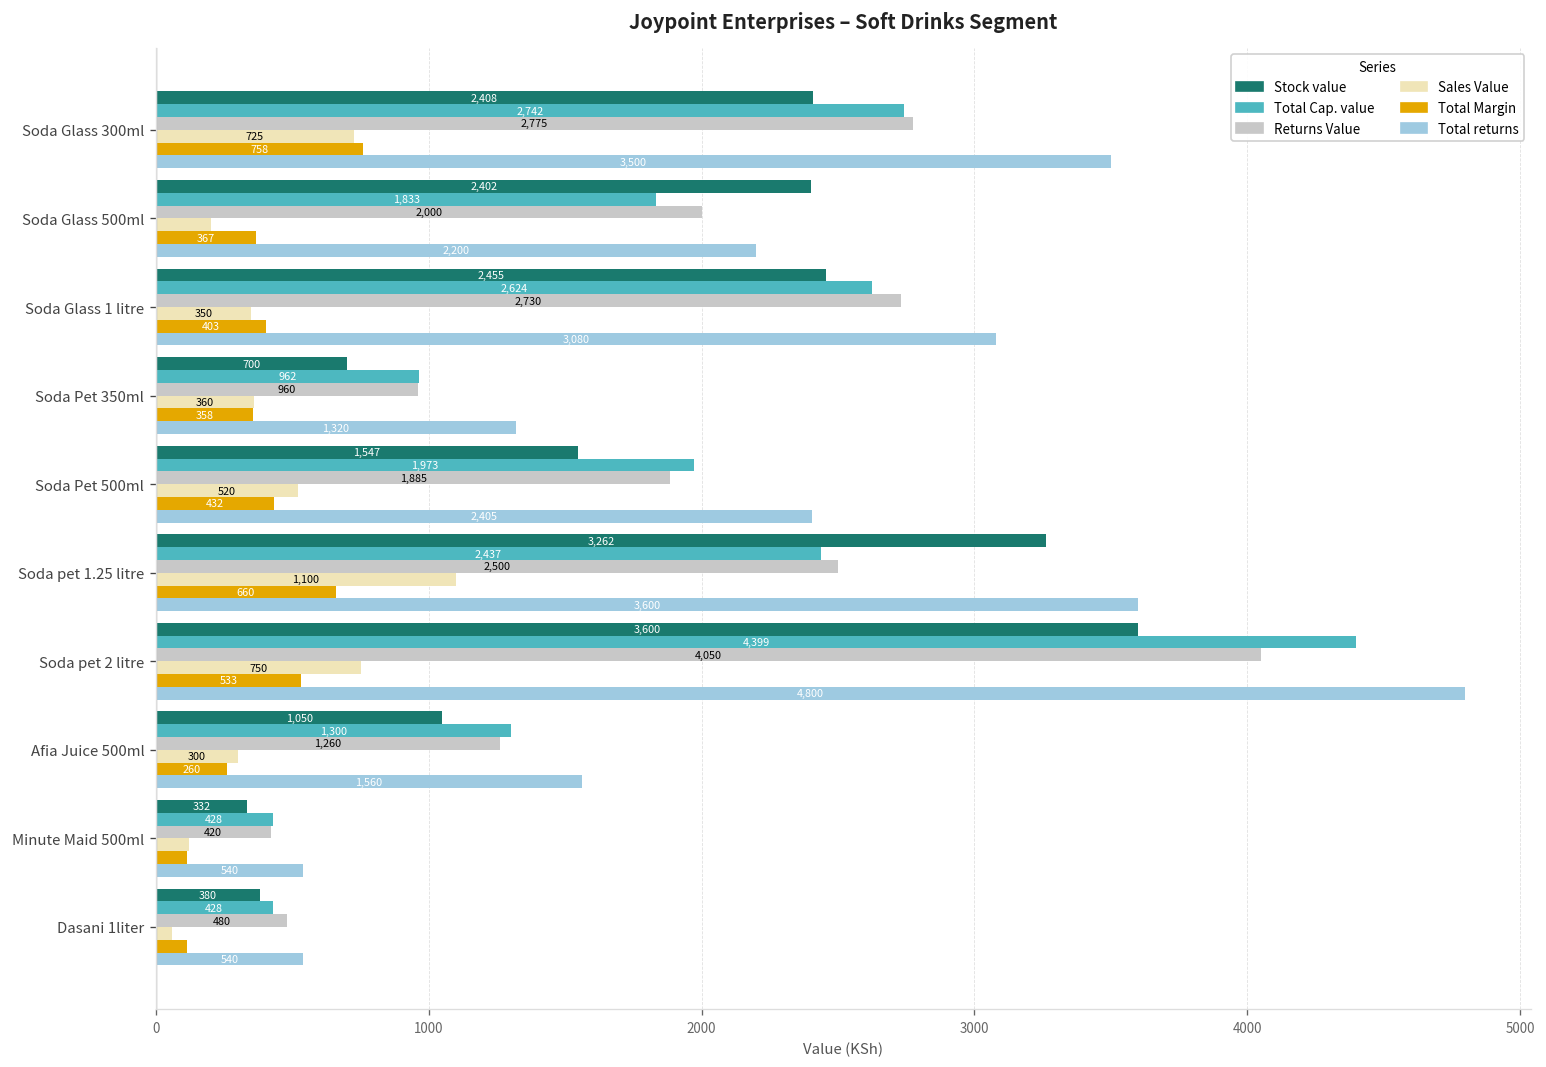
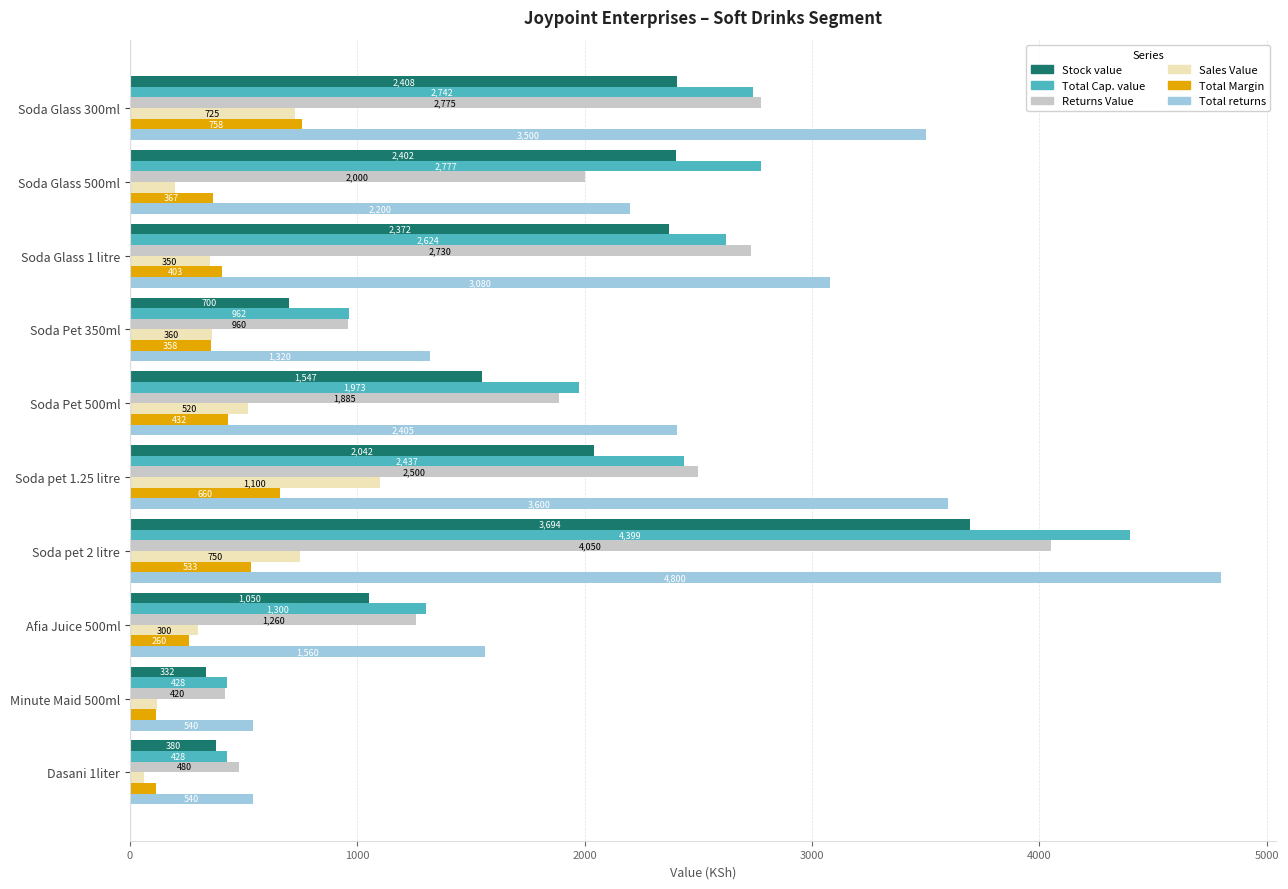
  {
    "Stock value": {
      "Soda Glass 300ml": "2,408",
      "Soda Glass 500ml": "2,402",
-     "Soda Glass 1 litre": "2,455",
+     "Soda Glass 1 litre": "2,372",
      "Soda Pet 350ml": "700",
      "Soda Pet 500ml": "1,547",
-     "Soda pet 1.25 litre": "3,262",
-     "Soda pet 2 litre": "3,600",
+     "Soda pet 1.25 litre": "2,042",
+     "Soda pet 2 litre": "3,694",
      "Afia Juice 500ml": "1,050",
      "Minute Maid 500ml": "332",
      "Dasani 1liter": "380"
    },
    "Total Cap. value": {
      "Soda Glass 300ml": "2,742",
-     "Soda Glass 500ml": "1,833",
+     "Soda Glass 500ml": "2,777",
      "Soda Glass 1 litre": "2,624",
      "Soda Pet 350ml": "962",
      "Soda Pet 500ml": "1,973",
      "Soda pet 1.25 litre": "2,437",
      "Soda pet 2 litre": "4,399",
      "Afia Juice 500ml": "1,300",
      "Minute Maid 500ml": "428",
      "Dasani 1liter": "428"
    },
    "Total Margin": {
      "Soda Glass 300ml": "758",
      "Soda Glass 500ml": "367",
      "Soda Glass 1 litre": "403",
      "Soda Pet 350ml": "358",
      "Soda Pet 500ml": "432",
      "Soda pet 1.25 litre": "660",
      "Soda pet 2 litre": "533",
      "Afia Juice 500ml": "260"
    }
  }
